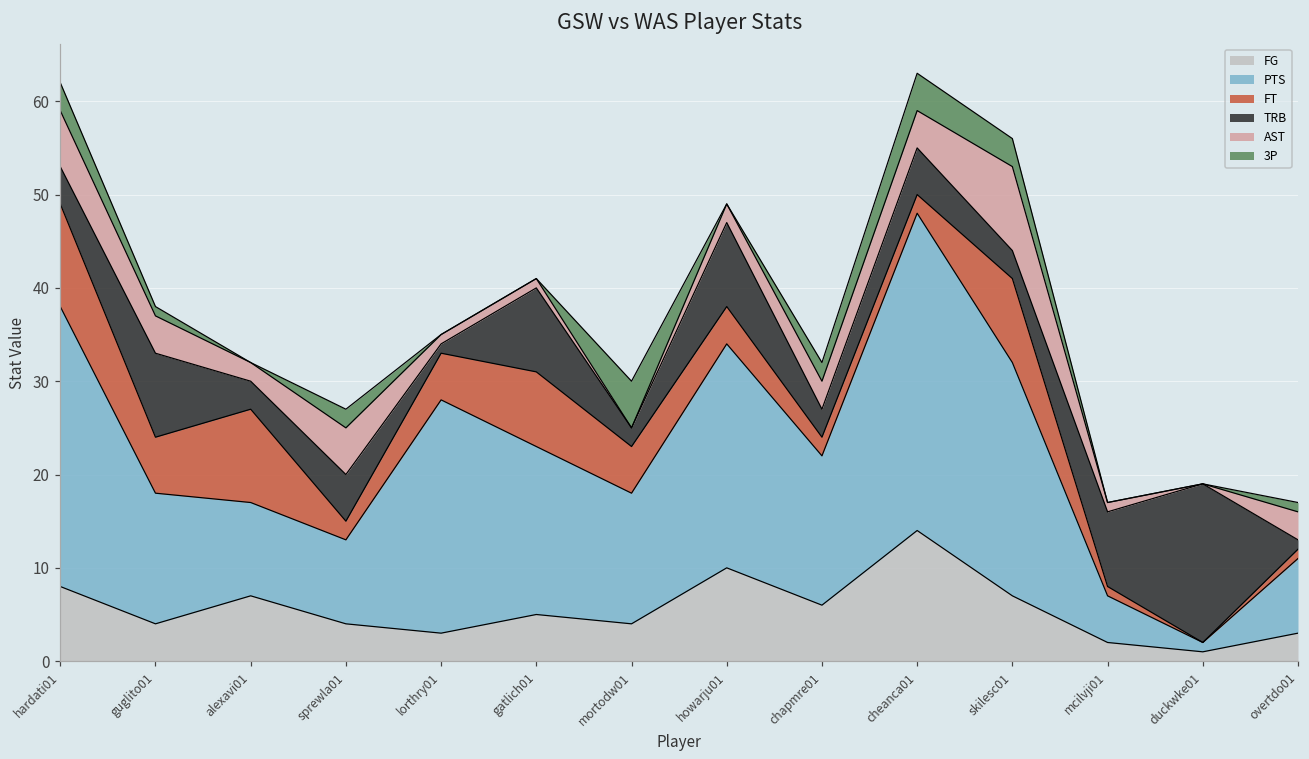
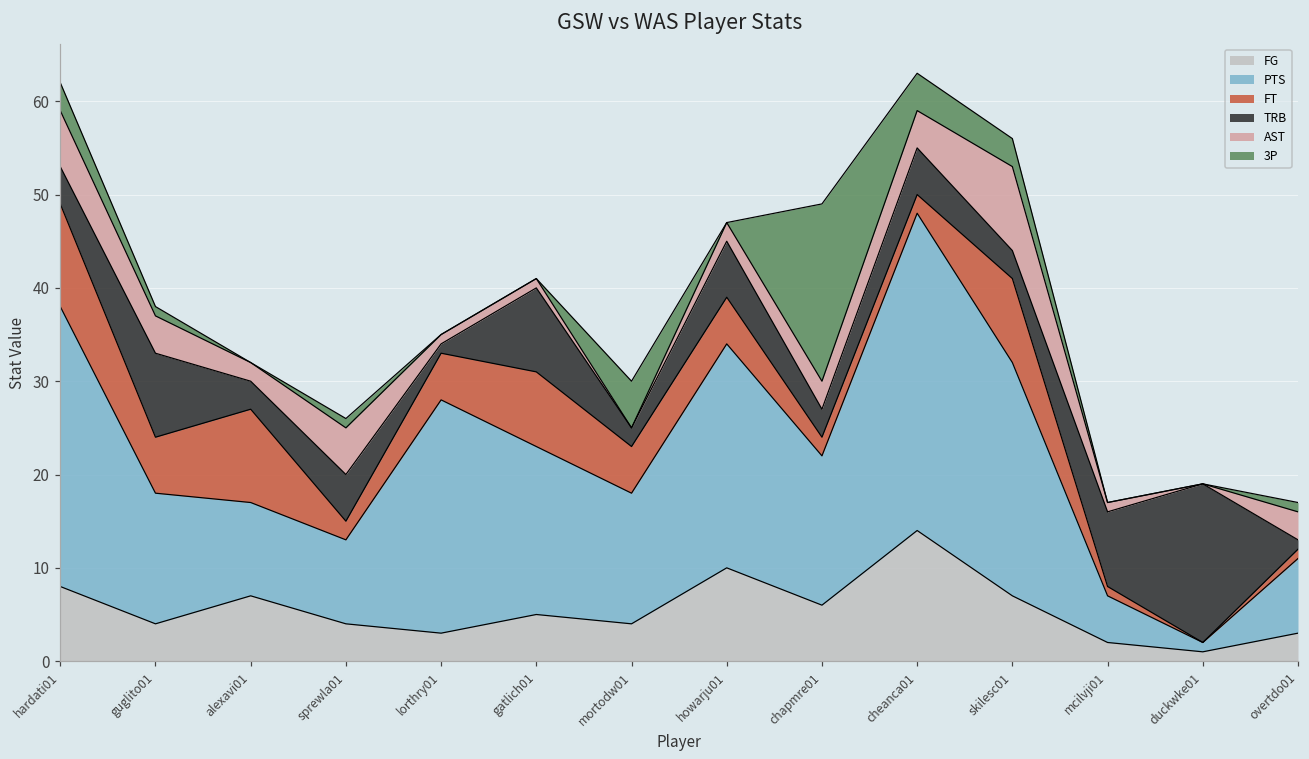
  {
    "PTS": {
      "hardati01": 30,
      "guglito01": 14,
      "alexavi01": 10,
      "sprewla01": 9,
      "lorthry01": 25,
      "gatlich01": 18,
      "mortodw01": 14,
      "howarju01": 24,
      "chapmre01": 16,
      "cheanca01": 34,
      "skilesc01": 25,
      "mcilvji01": 5,
      "overtdo01": 8
    },
    "FT": {
      "hardati01": 11,
      "guglito01": 6,
      "alexavi01": 10,
      "sprewla01": 2,
      "lorthry01": 5,
      "gatlich01": 8,
      "mortodw01": 5,
-     "howarju01": 4,
+     "howarju01": 5,
      "chapmre01": 2,
      "cheanca01": 2,
      "skilesc01": 9,
      "mcilvji01": 1,
      "overtdo01": 1
    },
    "TRB": {
      "hardati01": 4,
      "guglito01": 9,
      "alexavi01": 3,
      "sprewla01": 5,
      "lorthry01": 1,
      "gatlich01": 9,
-     "howarju01": 9,
+     "howarju01": 6,
      "chapmre01": 3,
      "cheanca01": 5,
      "skilesc01": 3,
      "mcilvji01": 8,
      "overtdo01": 1
    },
    "3P": {
      "hardati01": 3,
      "guglito01": 1,
-     "sprewla01": 2,
+     "sprewla01": 1,
      "mortodw01": 5,
-     "chapmre01": 2,
+     "chapmre01": 19,
      "cheanca01": 4,
      "skilesc01": 3,
      "overtdo01": 1
    }
  }
